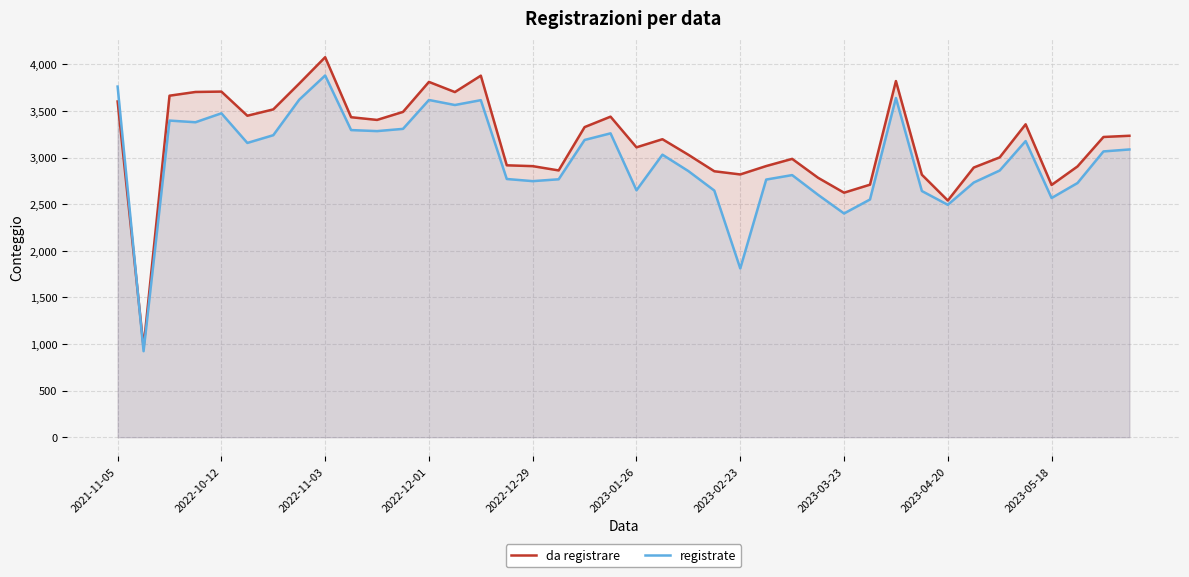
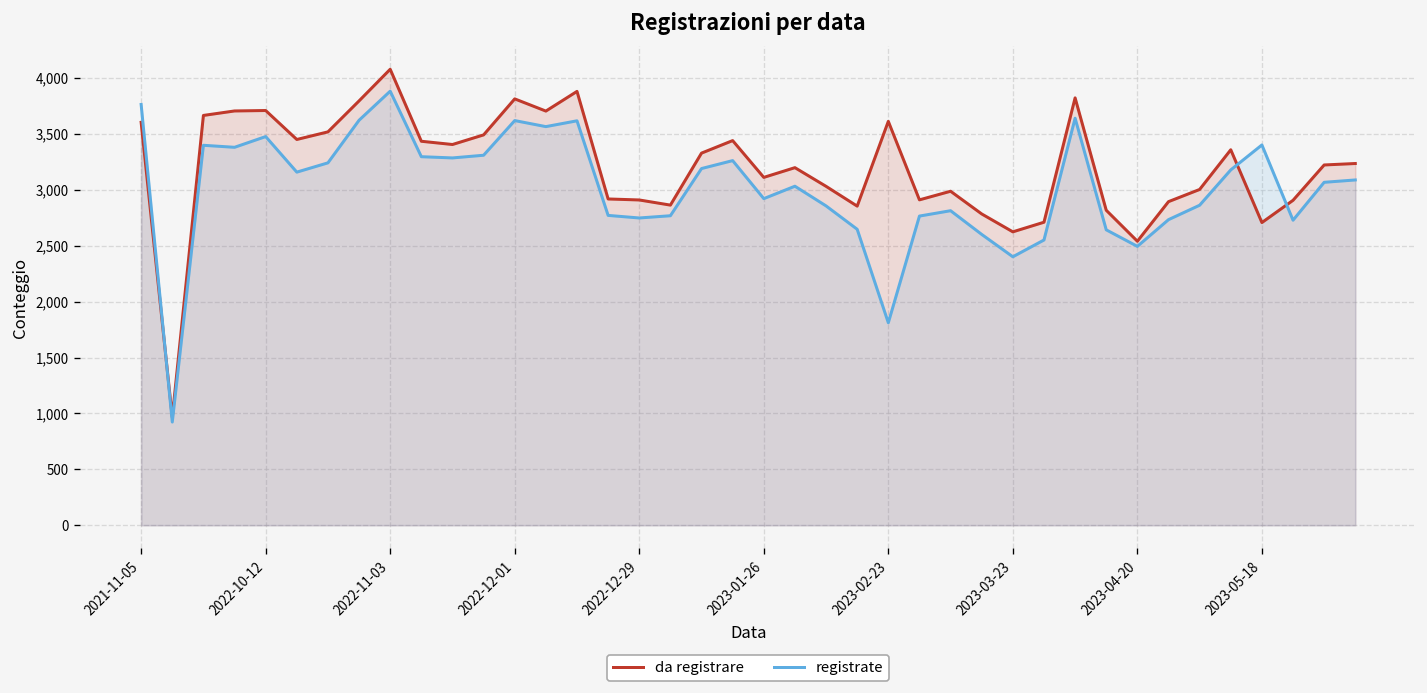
  {
    "da registrare": {
      "2021-11-05": "3,600",
      "2022-10-12": "3,700",
      "2022-11-03": "4,100",
      "2022-12-01": "3,800",
      "2022-12-29": "2,900",
      "2023-01-26": "3,100",
-     "2023-02-23": "2,800",
+     "2023-02-23": "3,600",
      "2023-03-23": "2,600",
      "2023-04-20": "2,500",
      "2023-05-18": "2,700"
    },
    "registrate": {
      "2021-11-05": "3,800",
      "2022-10-12": "3,500",
      "2022-11-03": "3,900",
      "2022-12-01": "3,600",
      "2022-12-29": "2,700",
-     "2023-01-26": "2,700",
+     "2023-01-26": "2,900",
      "2023-02-23": "1,800",
      "2023-03-23": "2,400",
      "2023-04-20": "2,500",
-     "2023-05-18": "2,600"
+     "2023-05-18": "3,400"
    }
  }
